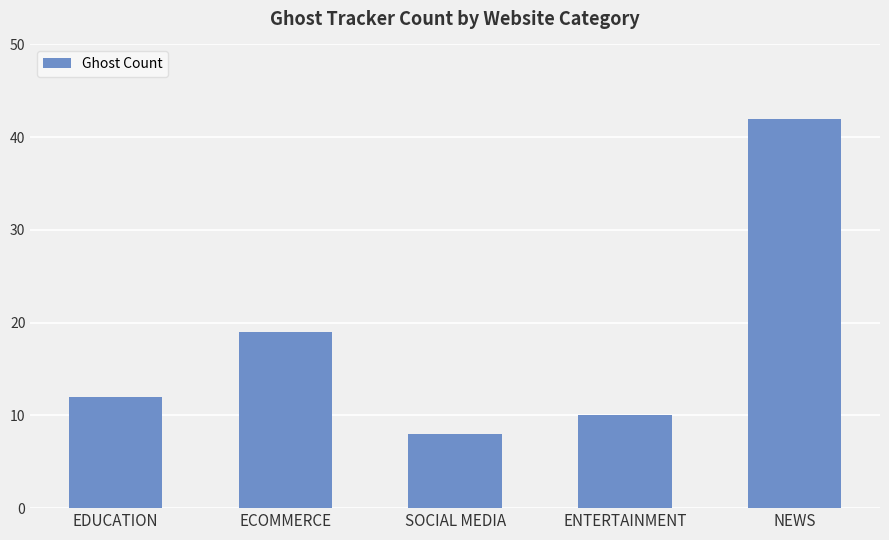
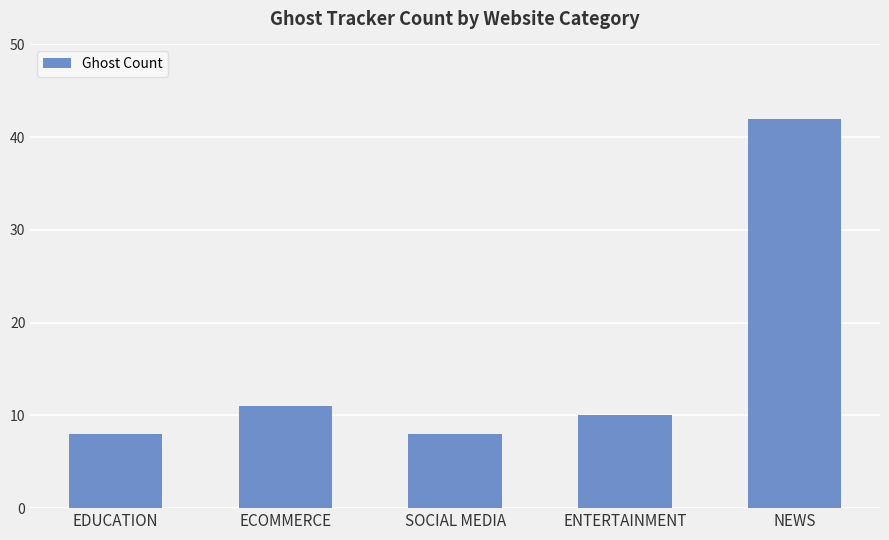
  {
-   "EDUCATION": 12,
-   "ECOMMERCE": 19,
+   "EDUCATION": 8,
+   "ECOMMERCE": 11,
    "SOCIAL MEDIA": 8,
    "ENTERTAINMENT": 10,
    "NEWS": 42
  }
